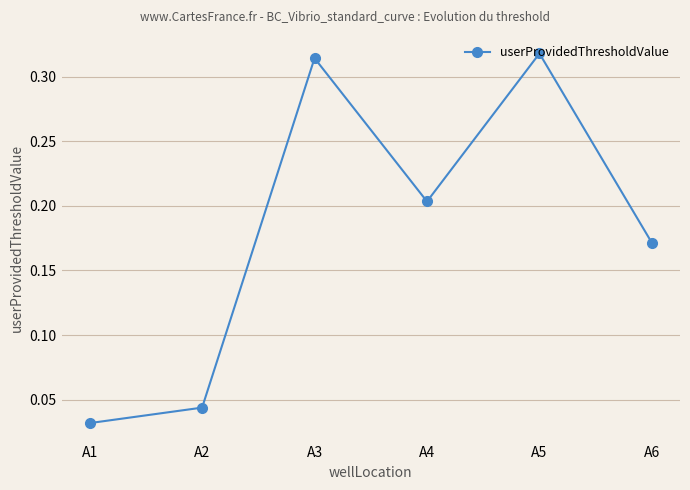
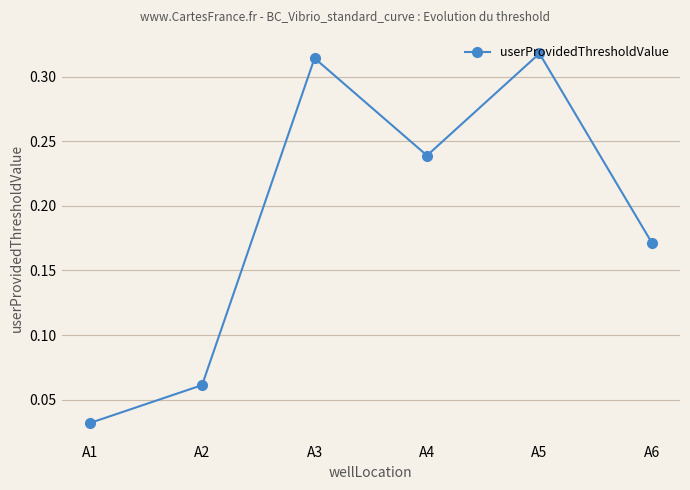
  {
    "A1": 0.032,
-   "A2": 0.044,
+   "A2": 0.061,
    "A3": 0.314,
-   "A4": 0.203,
+   "A4": 0.239,
    "A5": 0.318,
    "A6": 0.171
  }
